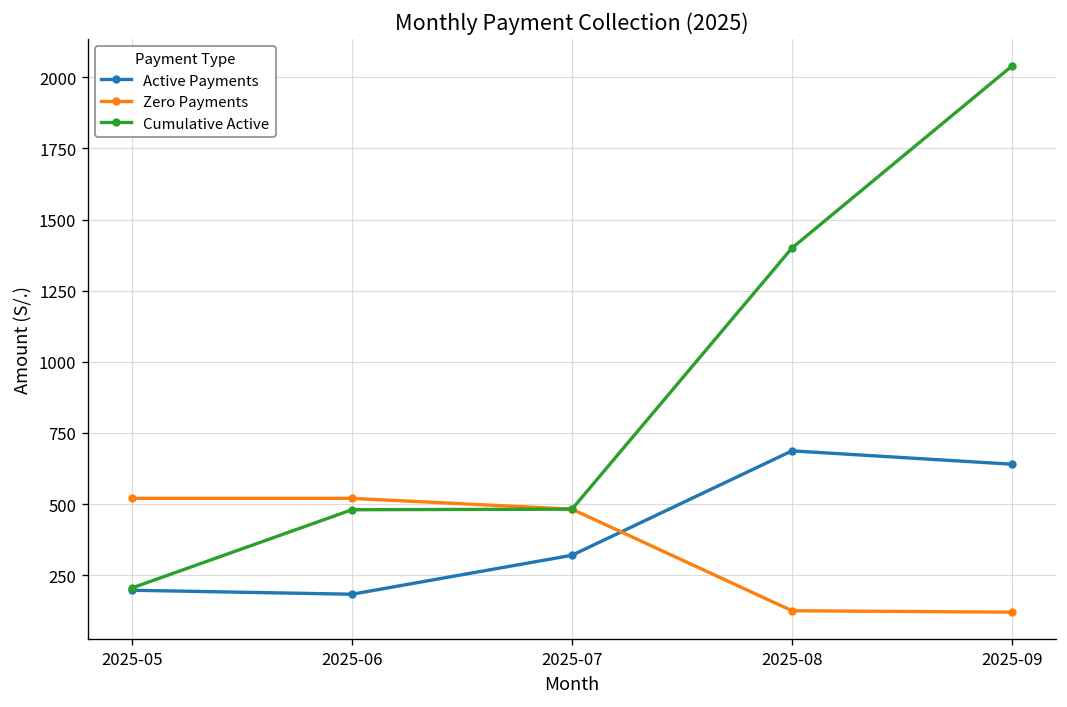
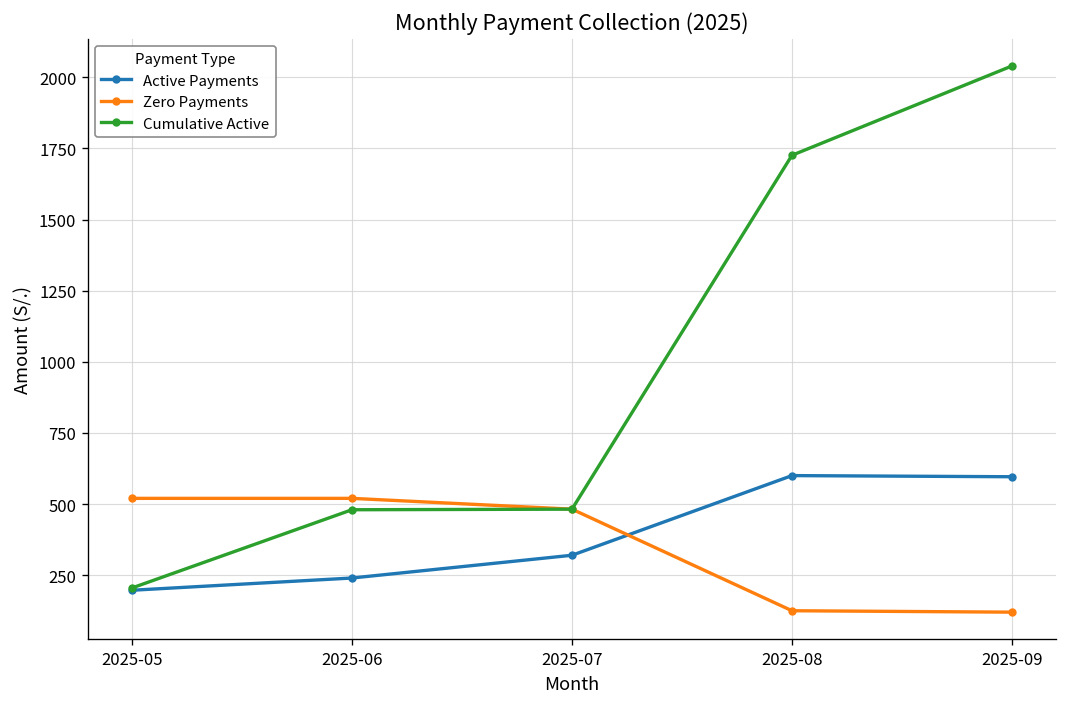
  {
    "Active Payments": {
-     "2025-06": 180,
+     "2025-06": 240,
      "2025-07": 320,
-     "2025-08": 690,
-     "2025-09": 640
+     "2025-08": 600,
+     "2025-09": 600
    },
    "Zero Payments": {
      "2025-05": 520,
      "2025-06": 520,
      "2025-08": 130,
      "2025-09": 120
    },
    "Cumulative Active": {
      "2025-06": 480,
-     "2025-08": 1400,
+     "2025-08": 1730,
      "2025-09": 2040
    }
  }
